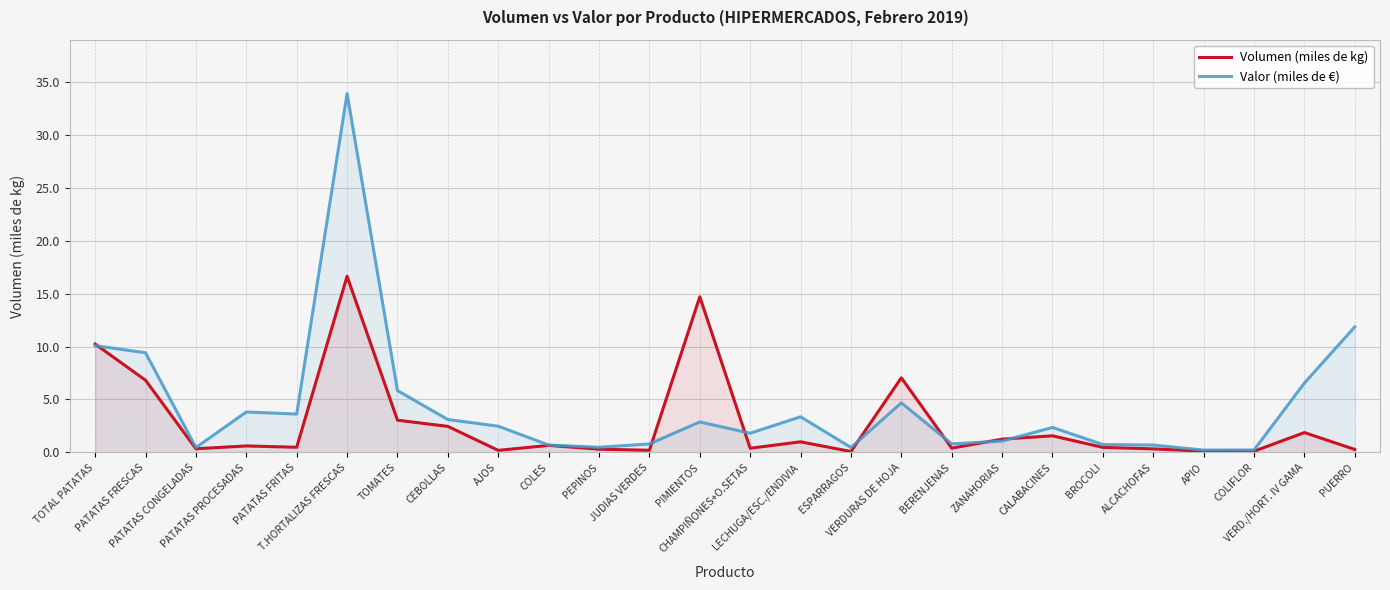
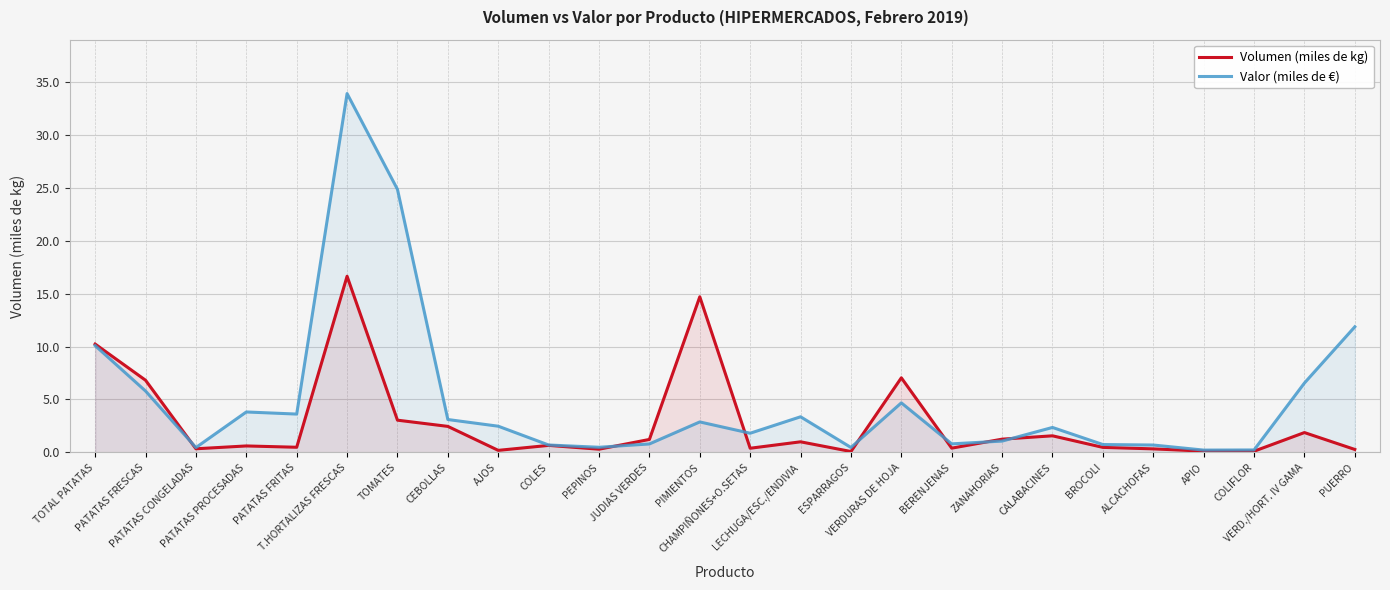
  {
    "Volumen (miles de kg)": {
      "PATATAS FRESCAS": 6.8,
      "PATATAS PROCESADAS": 0.6,
      "PATATAS FRITAS": 0.5,
      "T.HORTALIZAS FRESCAS": 16.6,
      "TOMATES": 3.0,
      "CEBOLLAS": 2.5,
      "AJOS": 0.2,
-     "JUDIAS VERDES": 0.2,
+     "JUDIAS VERDES": 1.2,
      "PIMIENTOS": 14.7,
      "CHAMPIÑONES+O.SETAS": 0.4,
      "LECHUGA/ESC./ENDIVIA": 1.0,
      "ESPARRAGOS": 0.1,
      "VERDURAS DE HOJA": 7.0,
      "BERENJENAS": 0.4,
      "CALABACINES": 1.6,
      "BROCOLI": 0.5,
      "ALCACHOFAS": 0.3,
      "VERD./HORT. IV GAMA": 1.9,
      "PUERRO": 0.3
    },
    "Valor (miles de €)": {
-     "PATATAS FRESCAS": 9.4,
+     "PATATAS FRESCAS": 5.8,
      "PATATAS PROCESADAS": 3.8,
      "PATATAS FRITAS": 3.6,
      "T.HORTALIZAS FRESCAS": 33.9,
-     "TOMATES": 5.8,
+     "TOMATES": 24.8,
      "CEBOLLAS": 3.1,
      "AJOS": 2.5,
      "JUDIAS VERDES": 0.8,
      "PIMIENTOS": 2.9,
      "CHAMPIÑONES+O.SETAS": 1.8,
      "LECHUGA/ESC./ENDIVIA": 3.4,
      "ESPARRAGOS": 0.5,
      "VERDURAS DE HOJA": 4.7,
      "BERENJENAS": 0.8,
      "CALABACINES": 2.4,
      "BROCOLI": 0.7,
      "ALCACHOFAS": 0.7,
      "VERD./HORT. IV GAMA": 6.6,
      "PUERRO": 11.9
    }
  }
